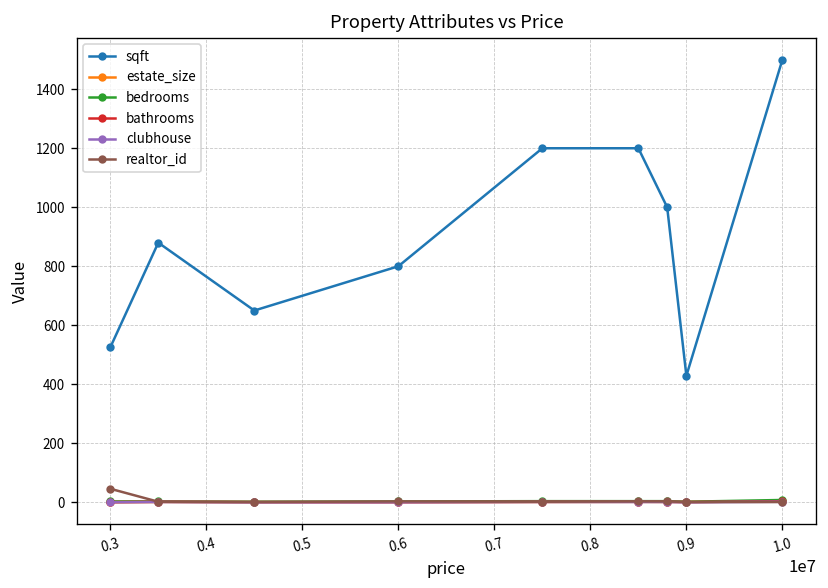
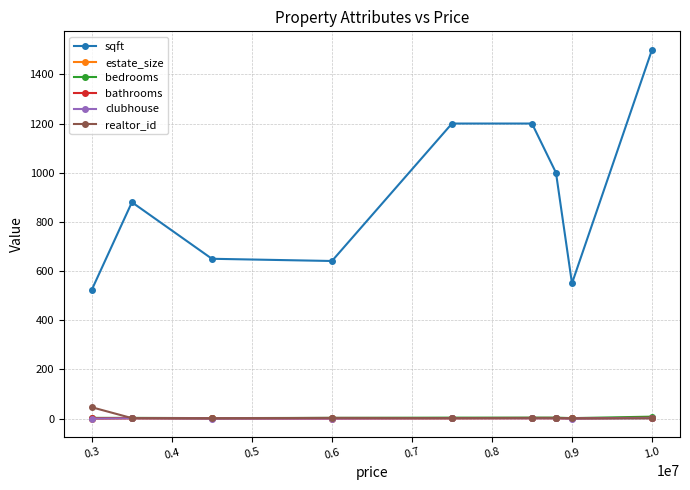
  {
    "sqft": {
      "0.3": 530,
-     "0.6": 800,
-     "0.9": 430,
+     "0.6": 640,
+     "0.9": 550,
      "1.0": 1500
    },
    "realtor_id": {
      "0.3": 50
    }
  }
